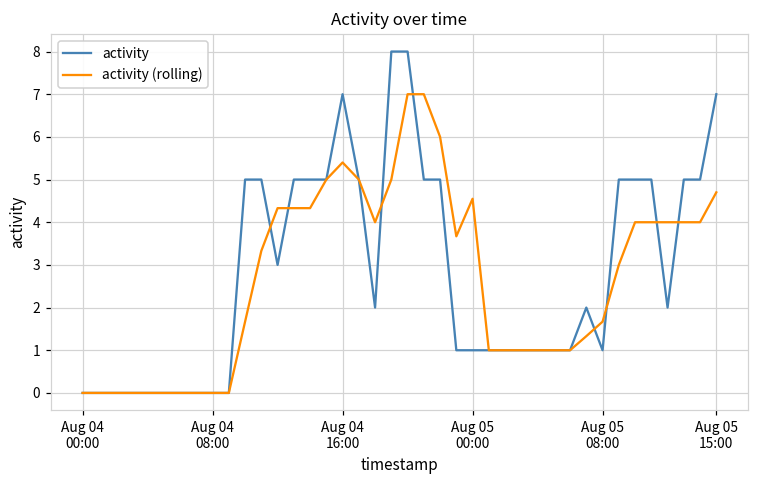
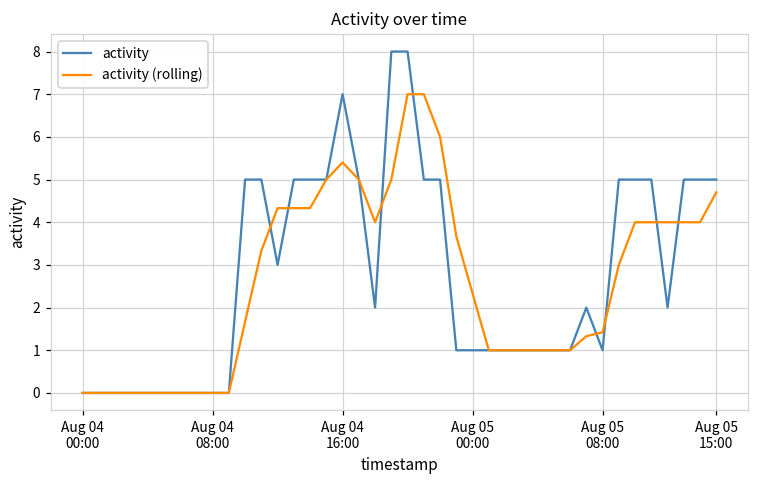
  {
    "activity": {
      "Aug 04 16:00": 7,
      "Aug 05 00:00": 1,
      "Aug 05 08:00": 1,
-     "Aug 05 15:00": 7
+     "Aug 05 15:00": 5
    },
    "activity (rolling)": {
      "Aug 04 16:00": 5.4,
-     "Aug 05 00:00": 4.6,
-     "Aug 05 08:00": 1.7,
+     "Aug 05 00:00": 2.3,
+     "Aug 05 08:00": 1.4,
      "Aug 05 15:00": 4.7
    }
  }
